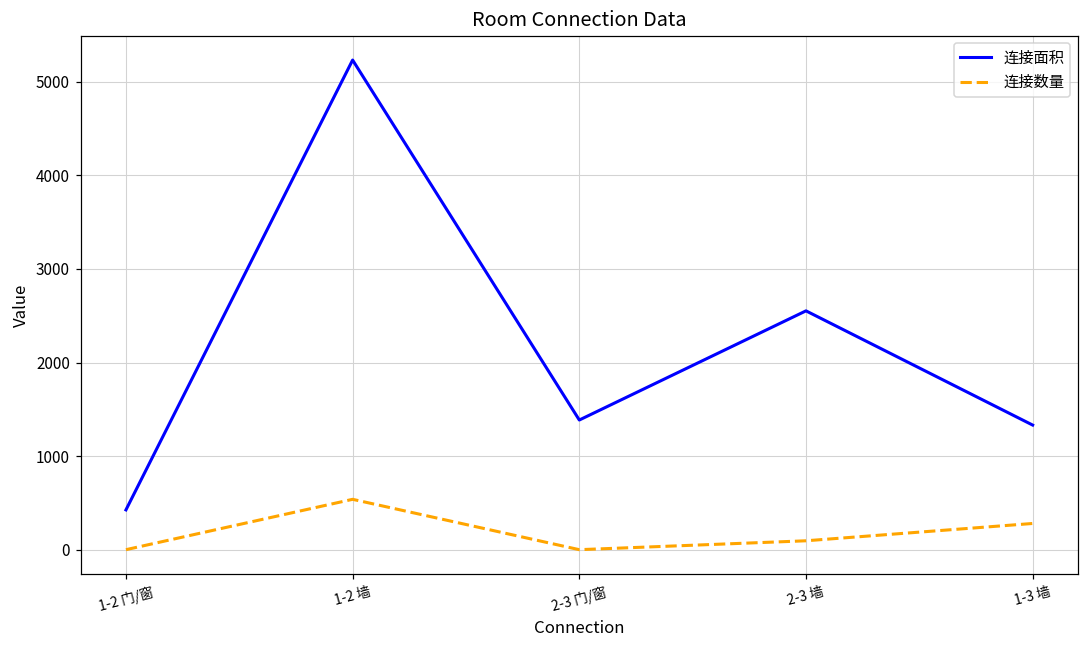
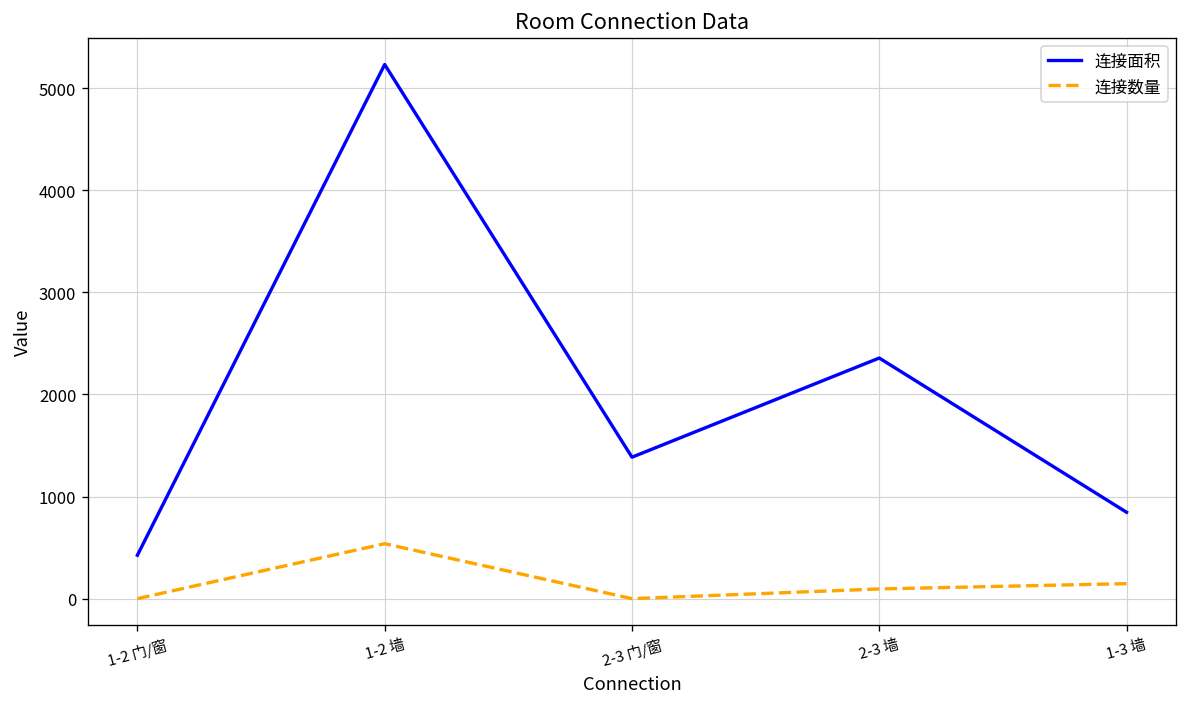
  {
    "连接面积": {
      "1-2 门/窗": 400,
      "1-2 墙": 5200,
      "2-3 门/窗": 1400,
-     "2-3 墙": 2600,
-     "1-3 墙": 1300
+     "2-3 墙": 2400,
+     "1-3 墙": 800
    },
    "连接数量": {
      "1-2 门/窗": 0,
      "1-2 墙": 500,
      "2-3 门/窗": 0,
      "2-3 墙": 100,
-     "1-3 墙": 300
+     "1-3 墙": 100
    }
  }
